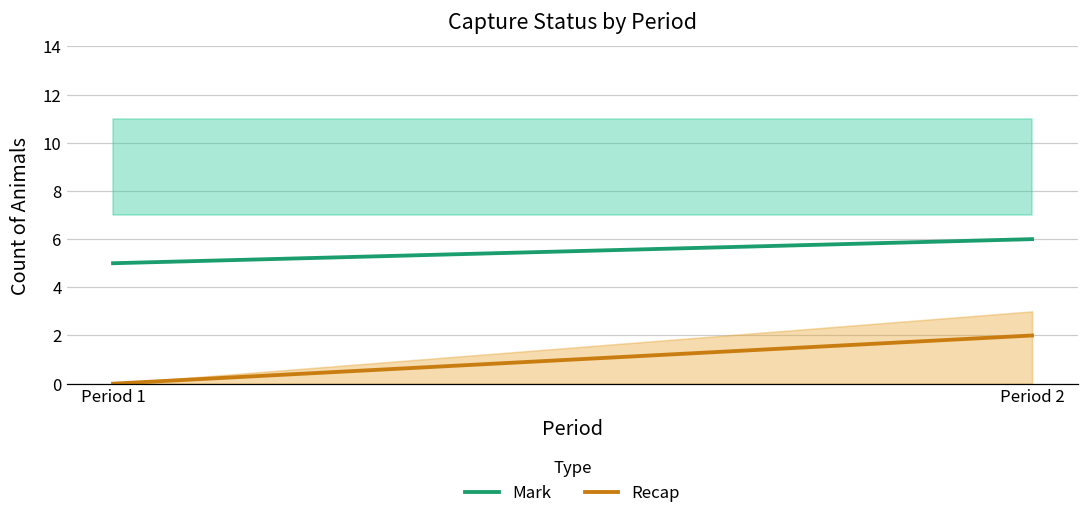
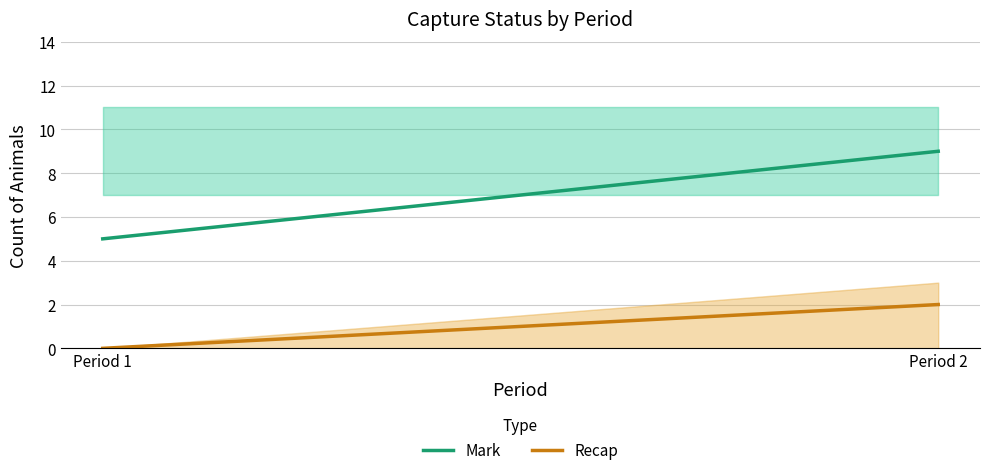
  {
    "Mark": {
      "Period 1": 5,
-     "Period 2": 6
+     "Period 2": 9
    },
    "Recap": {
      "Period 2": 2
    }
  }
